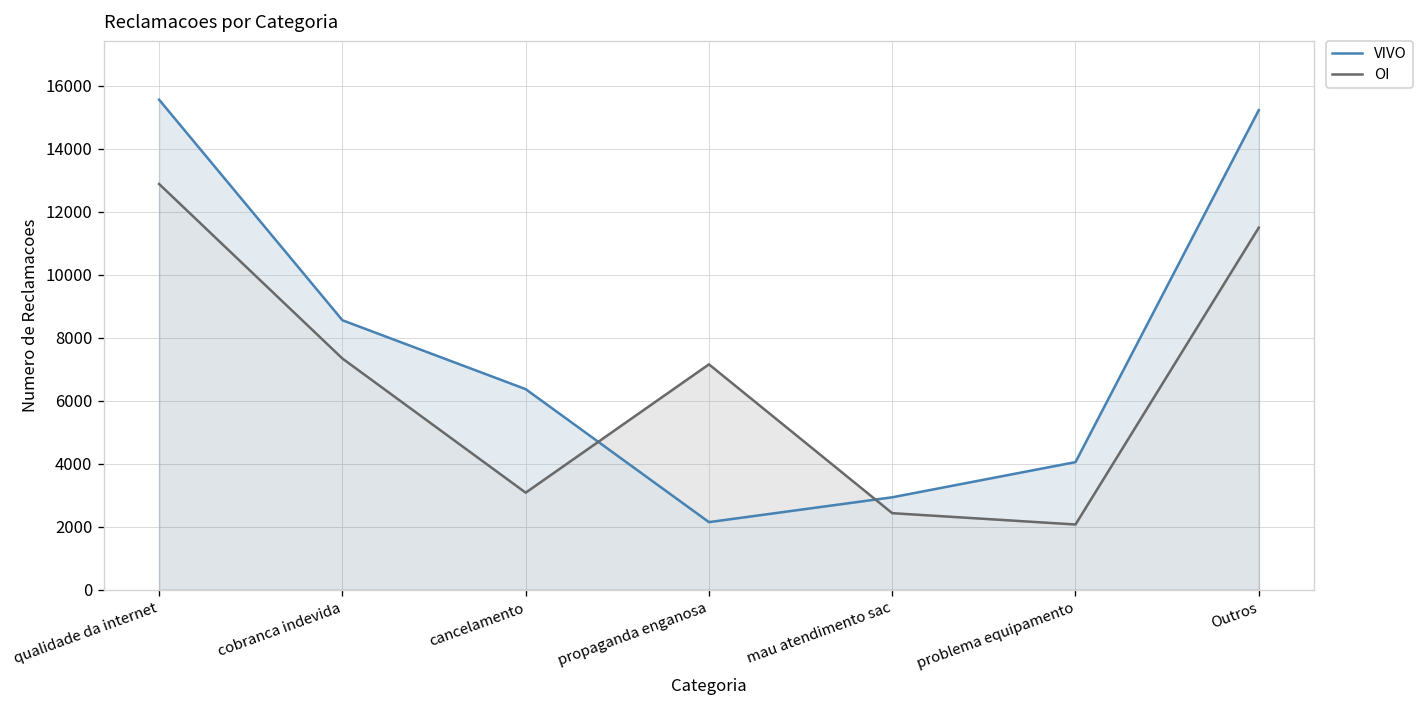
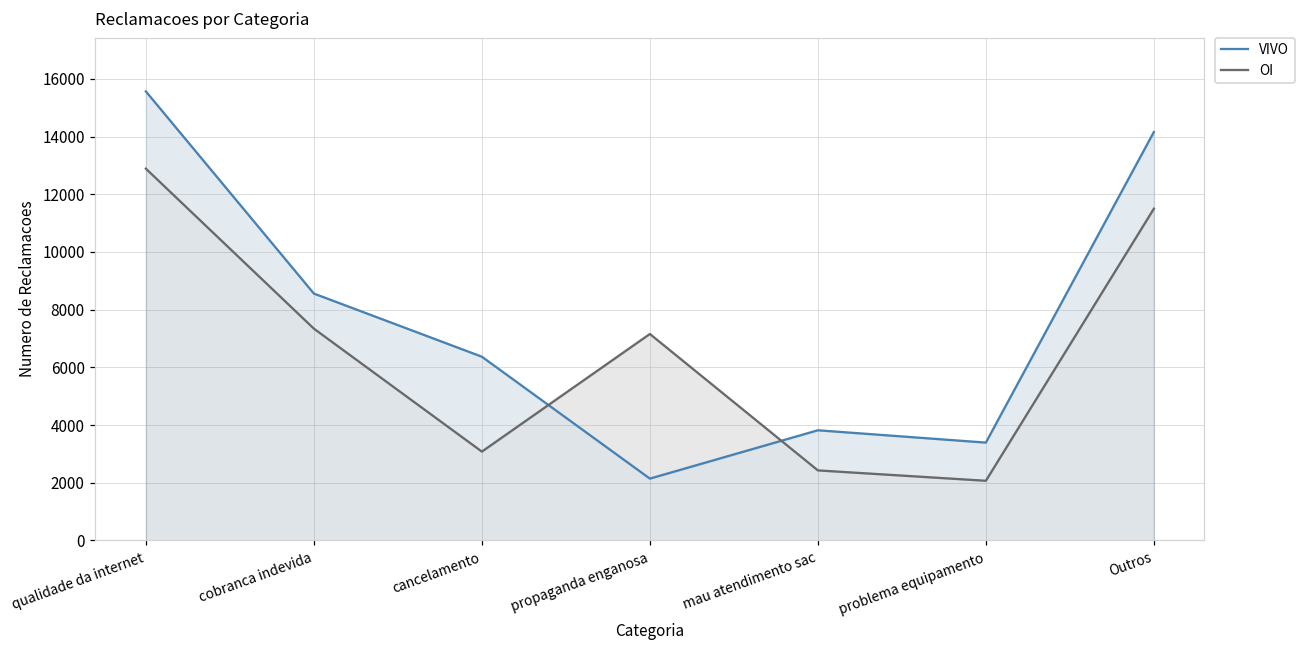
  {
    "VIVO": {
      "propaganda enganosa": 2100,
-     "mau atendimento sac": 2900,
-     "problema equipamento": 4100,
-     "Outros": 15200
+     "mau atendimento sac": 3800,
+     "problema equipamento": 3400,
+     "Outros": 14200
    },
    "OI": {
      "qualidade da internet": 12900,
      "cobranca indevida": 7300,
      "cancelamento": 3100,
      "mau atendimento sac": 2400,
      "problema equipamento": 2100,
      "Outros": 11500
    }
  }
